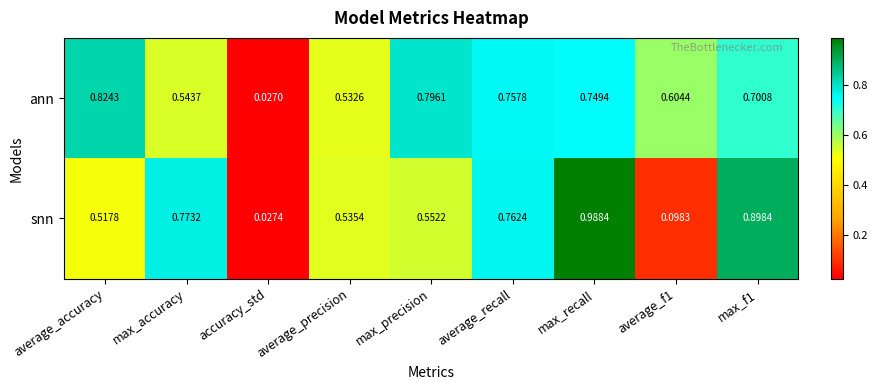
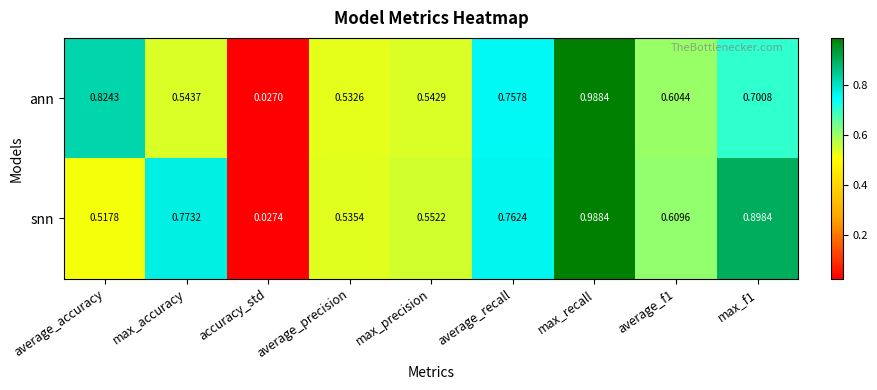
  {
    "ann": {
      "average_accuracy": 0.8243,
      "max_accuracy": 0.5437,
      "accuracy_std": 0.0270,
      "average_precision": 0.5326,
-     "max_precision": 0.7961,
+     "max_precision": 0.5429,
      "average_recall": 0.7578,
-     "max_recall": 0.7494,
+     "max_recall": 0.9884,
      "average_f1": 0.6044
    },
    "snn": {
      "average_accuracy": 0.5178,
      "max_accuracy": 0.7732,
      "accuracy_std": 0.0274,
      "average_precision": 0.5354,
      "max_precision": 0.5522,
      "average_recall": 0.7624,
      "max_recall": 0.9884,
-     "average_f1": 0.0983,
+     "average_f1": 0.6096,
      "max_f1": 0.8984
    }
  }
